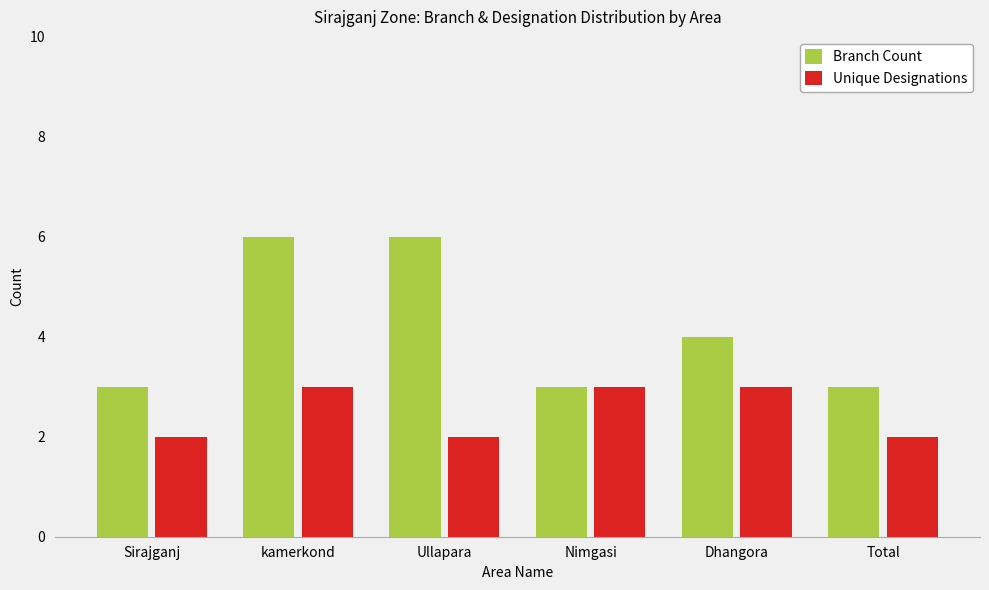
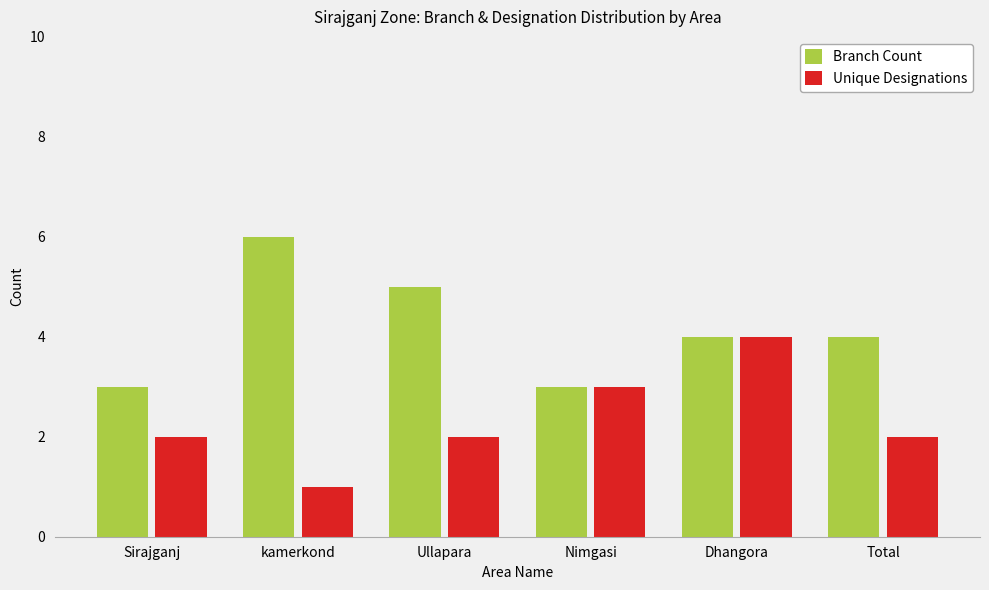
  {
    "Branch Count": {
      "Sirajganj": 3,
      "kamerkond": 6,
-     "Ullapara": 6,
+     "Ullapara": 5,
      "Nimgasi": 3,
      "Dhangora": 4,
-     "Total": 3
+     "Total": 4
    },
    "Unique Designations": {
      "Sirajganj": 2,
-     "kamerkond": 3,
+     "kamerkond": 1,
      "Ullapara": 2,
      "Nimgasi": 3,
-     "Dhangora": 3,
+     "Dhangora": 4,
      "Total": 2
    }
  }
